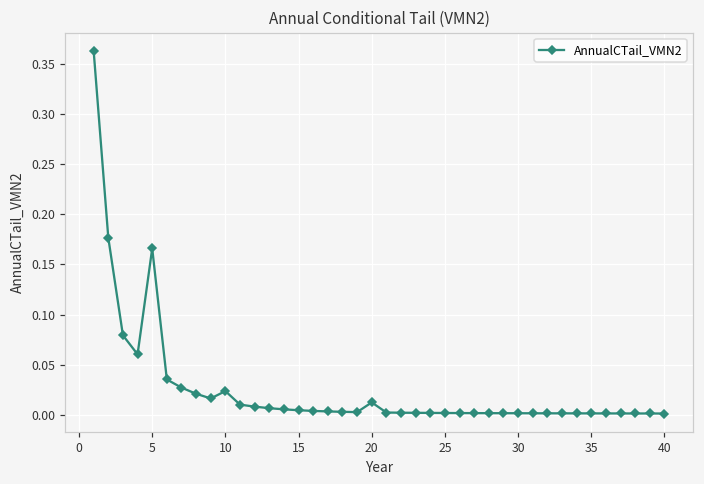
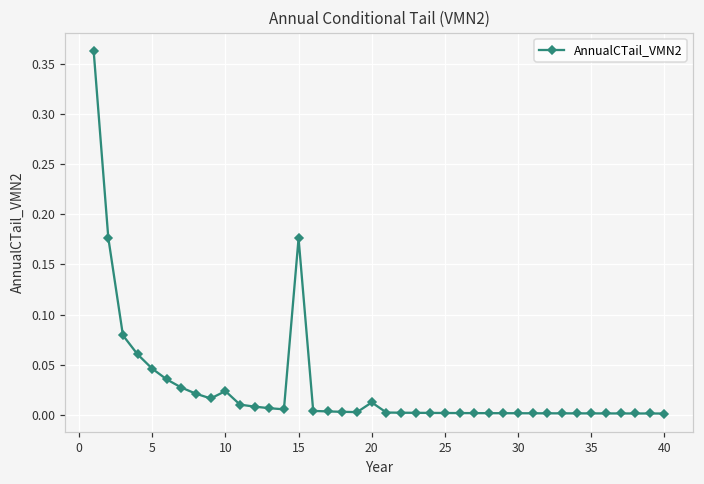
  {
-   "5": 0.17,
+   "5": 0.05,
    "10": 0.02,
-   "15": 0.00,
+   "15": 0.18,
    "20": 0.01,
    "25": 0.00,
    "30": 0.00,
    "35": 0.00,
    "40": 0.00
  }
